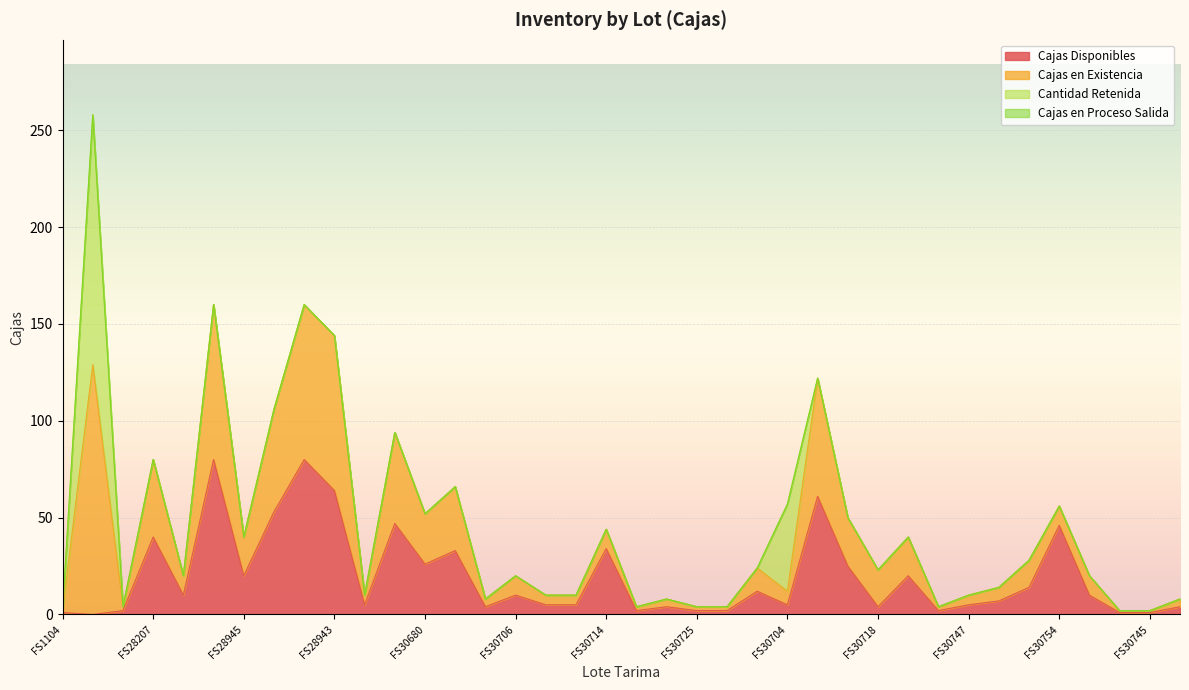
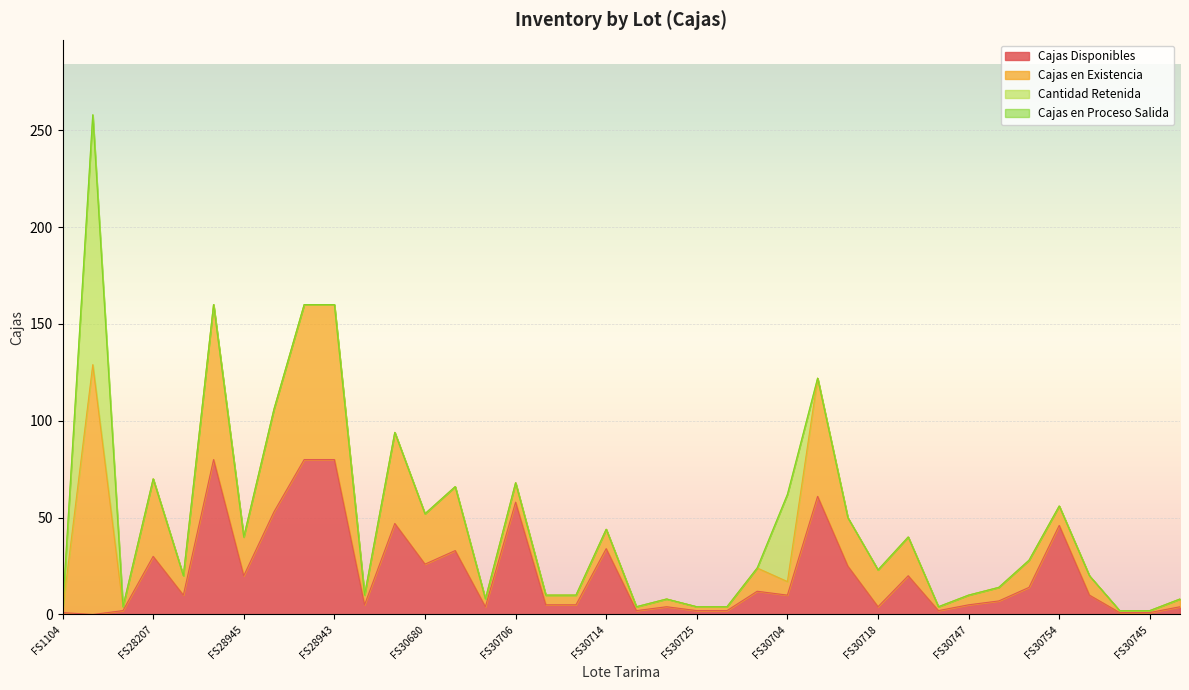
  {
    "Cajas Disponibles": {
-     "FS28207": 40,
+     "FS28207": 30,
      "FS28945": 20,
-     "FS28943": 64,
+     "FS28943": 80,
      "FS30680": 26,
-     "FS30706": 10,
+     "FS30706": 58,
      "FS30714": 34,
      "FS30725": 2,
-     "FS30704": 5,
+     "FS30704": 10,
      "FS30718": 4,
      "FS30747": 5,
      "FS30754": 46
    },
    "Cajas en Existencia": {
      "FS30704": 7
    }
  }
